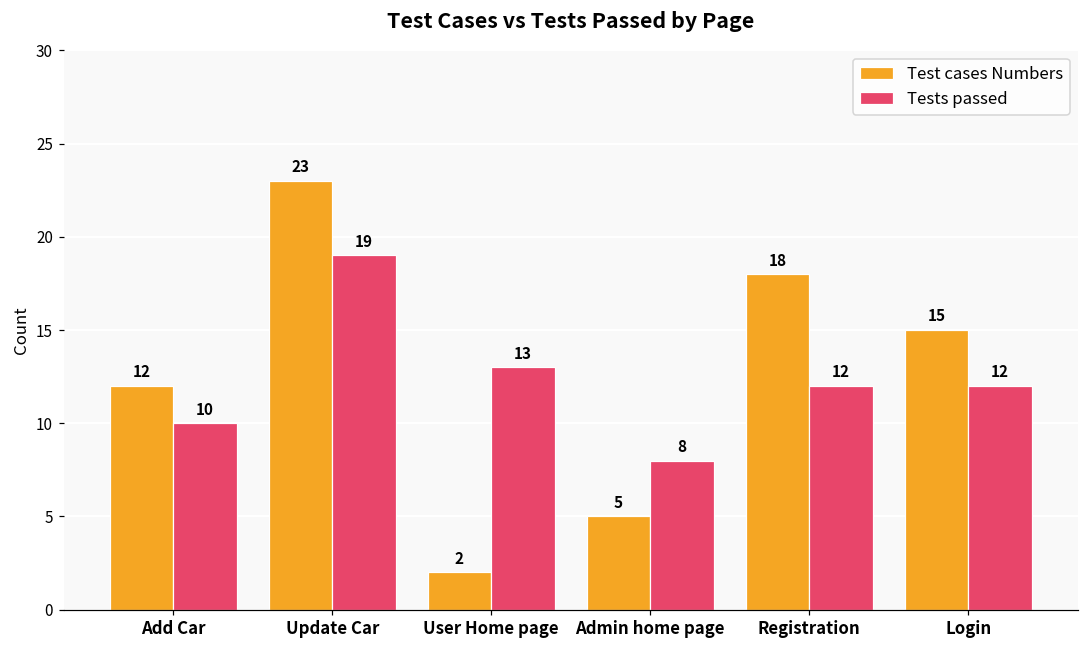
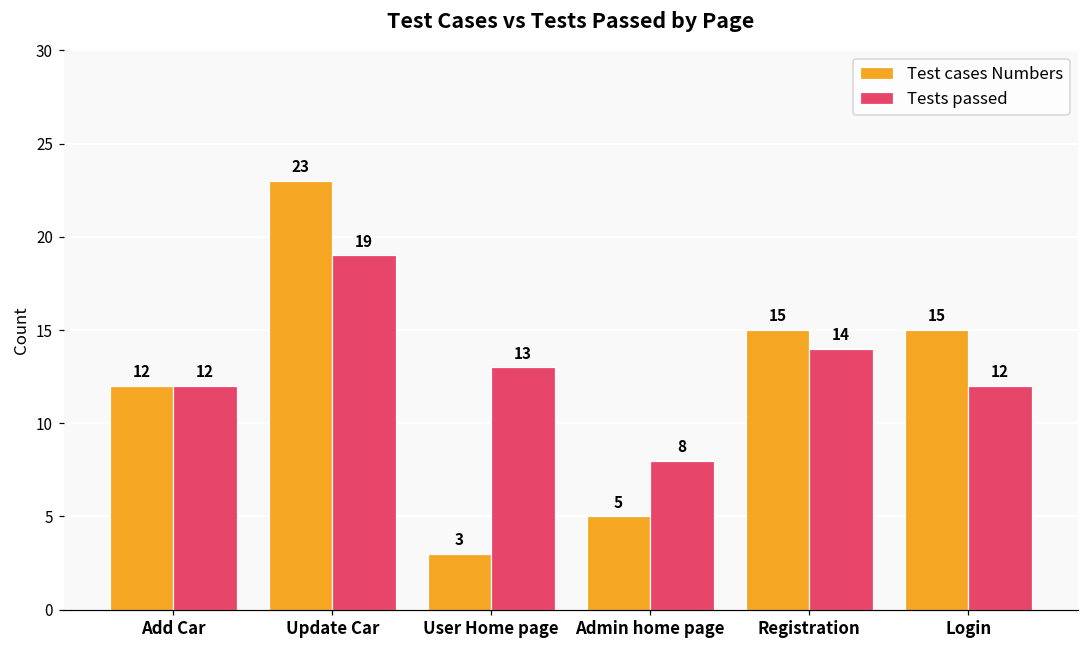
  {
    "Test cases Numbers": {
      "Add Car": 12,
      "Update Car": 23,
-     "User Home page": 2,
+     "User Home page": 3,
      "Admin home page": 5,
-     "Registration": 18,
+     "Registration": 15,
      "Login": 15
    },
    "Tests passed": {
-     "Add Car": 10,
+     "Add Car": 12,
      "Update Car": 19,
      "User Home page": 13,
      "Admin home page": 8,
-     "Registration": 12,
+     "Registration": 14,
      "Login": 12
    }
  }
